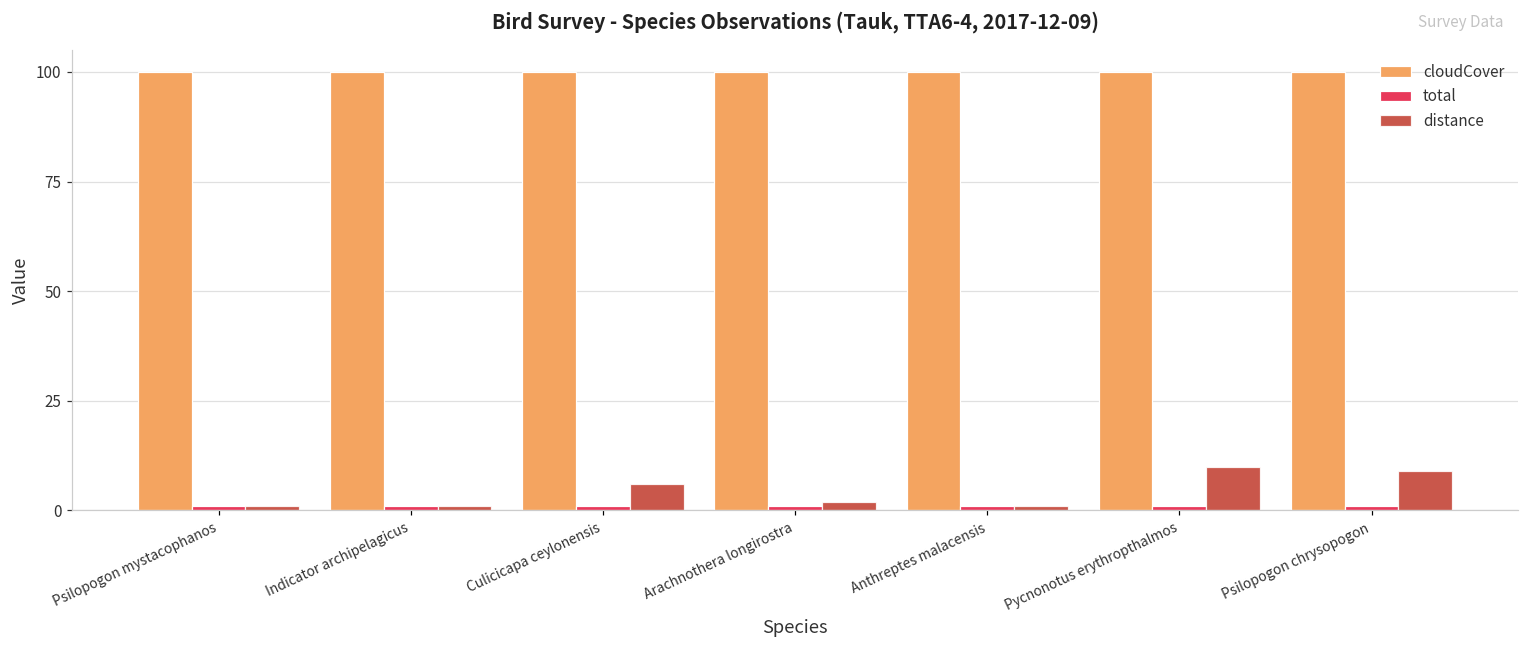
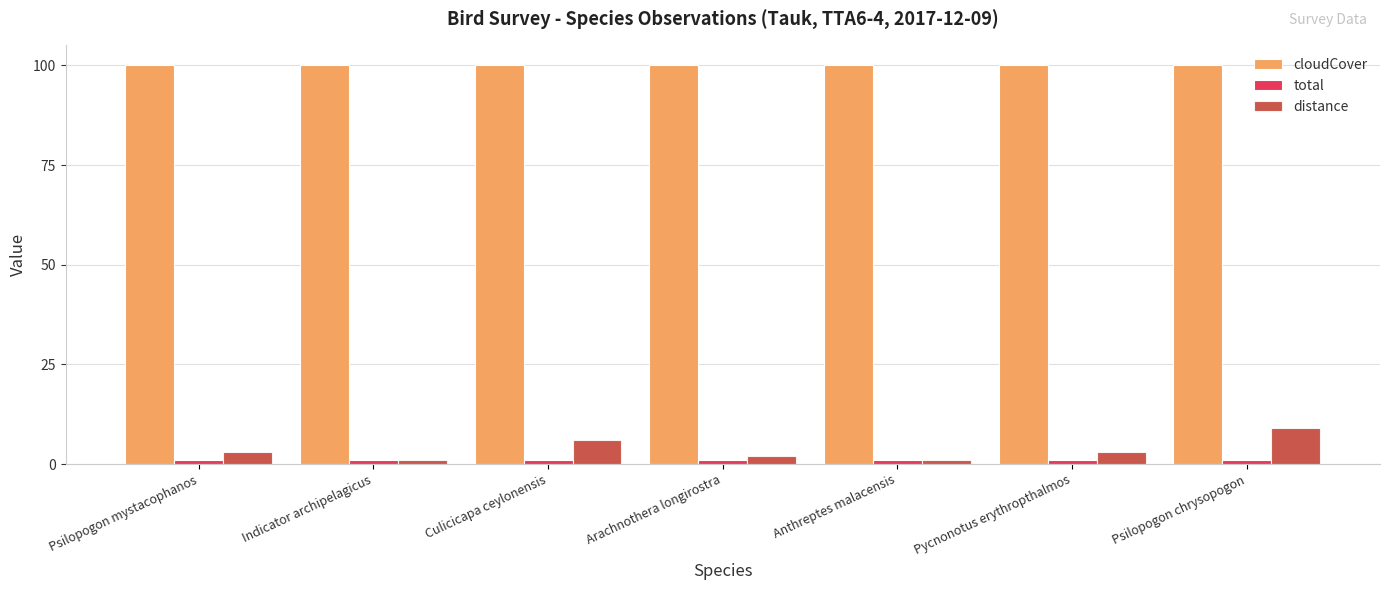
  {
    "cloudCover": {
      "Psilopogon mystacophanos": 100,
      "Indicator archipelagicus": 100,
      "Culicicapa ceylonensis": 100,
      "Arachnothera longirostra": 100,
      "Anthreptes malacensis": 100,
      "Pycnonotus erythropthalmos": 100,
      "Psilopogon chrysopogon": 100
    },
    "total": {
      "Psilopogon mystacophanos": 1,
      "Indicator archipelagicus": 1,
      "Culicicapa ceylonensis": 1,
      "Arachnothera longirostra": 1,
      "Anthreptes malacensis": 1,
      "Pycnonotus erythropthalmos": 1,
      "Psilopogon chrysopogon": 1
    },
    "distance": {
-     "Psilopogon mystacophanos": 1,
+     "Psilopogon mystacophanos": 3,
      "Indicator archipelagicus": 1,
      "Culicicapa ceylonensis": 6,
      "Arachnothera longirostra": 2,
      "Anthreptes malacensis": 1,
-     "Pycnonotus erythropthalmos": 10,
+     "Pycnonotus erythropthalmos": 3,
      "Psilopogon chrysopogon": 9
    }
  }
